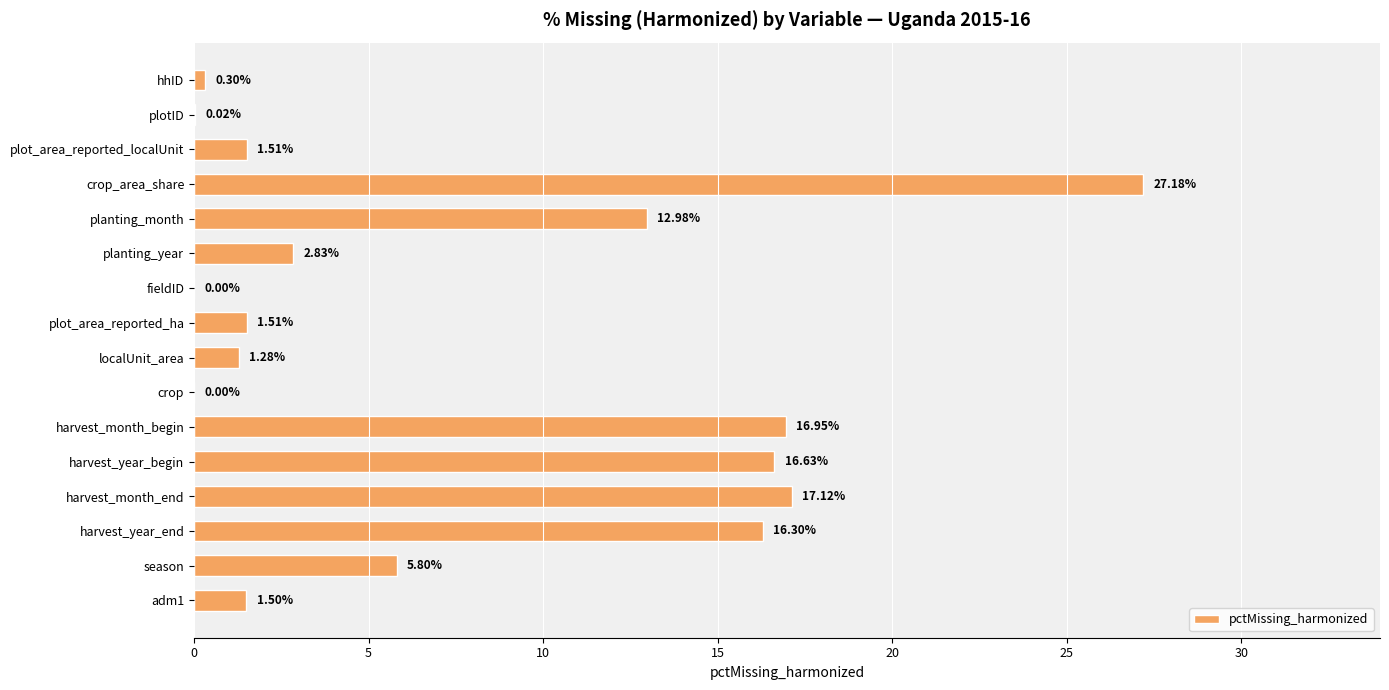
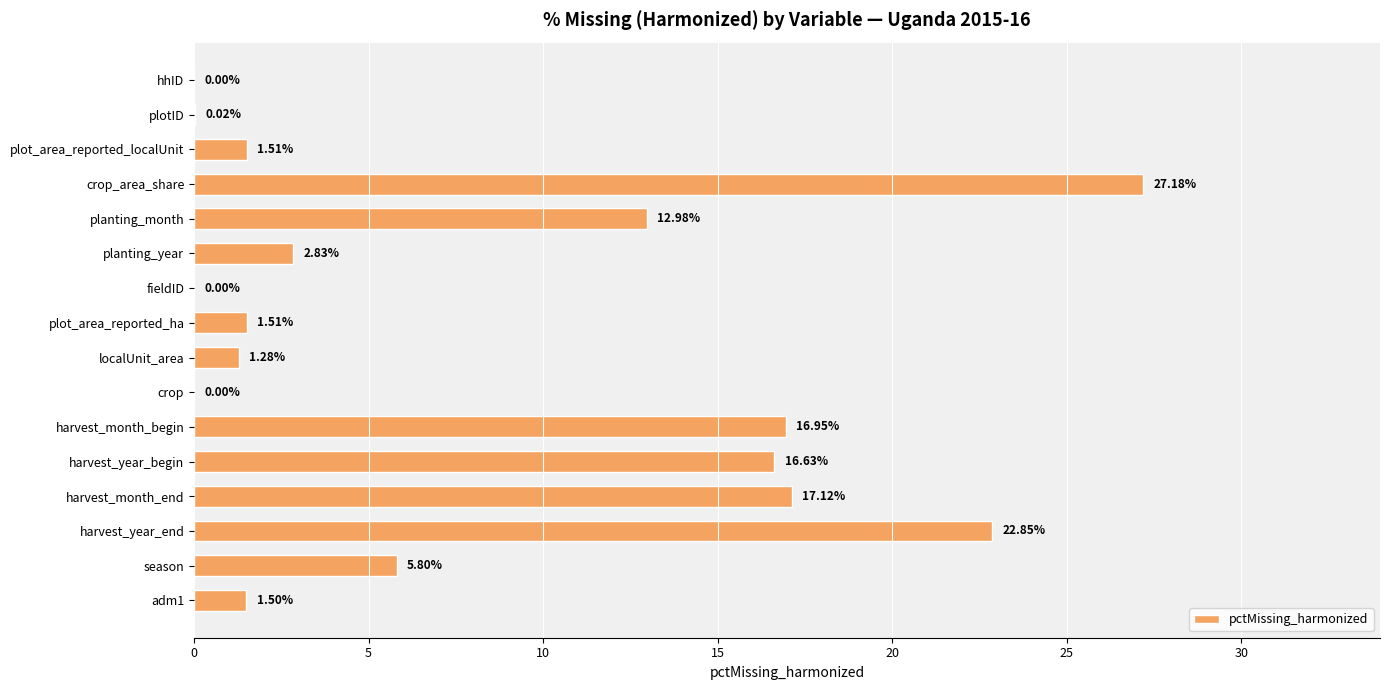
  {
-   "hhID": "0.30%",
+   "hhID": "0.00%",
    "plotID": "0.02%",
    "plot_area_reported_localUnit": "1.51%",
    "crop_area_share": "27.18%",
    "planting_month": "12.98%",
    "planting_year": "2.83%",
    "fieldID": "0.00%",
    "plot_area_reported_ha": "1.51%",
    "localUnit_area": "1.28%",
    "crop": "0.00%",
    "harvest_month_begin": "16.95%",
    "harvest_year_begin": "16.63%",
    "harvest_month_end": "17.12%",
-   "harvest_year_end": "16.30%",
+   "harvest_year_end": "22.85%",
    "season": "5.80%",
    "adm1": "1.50%"
  }
